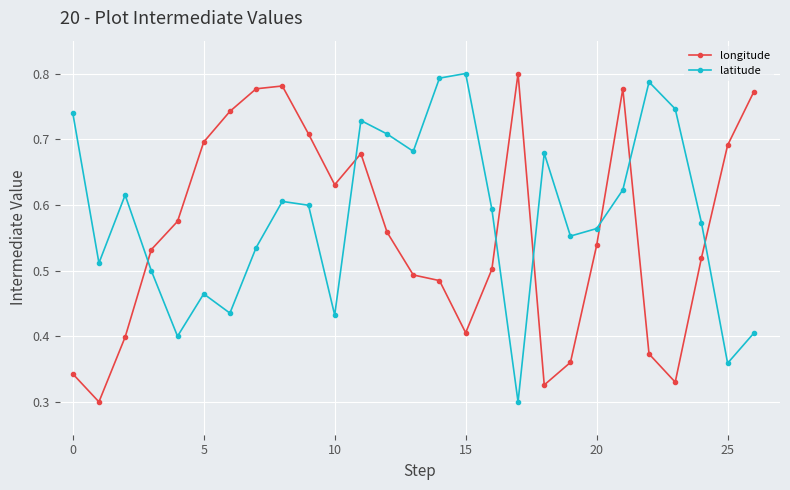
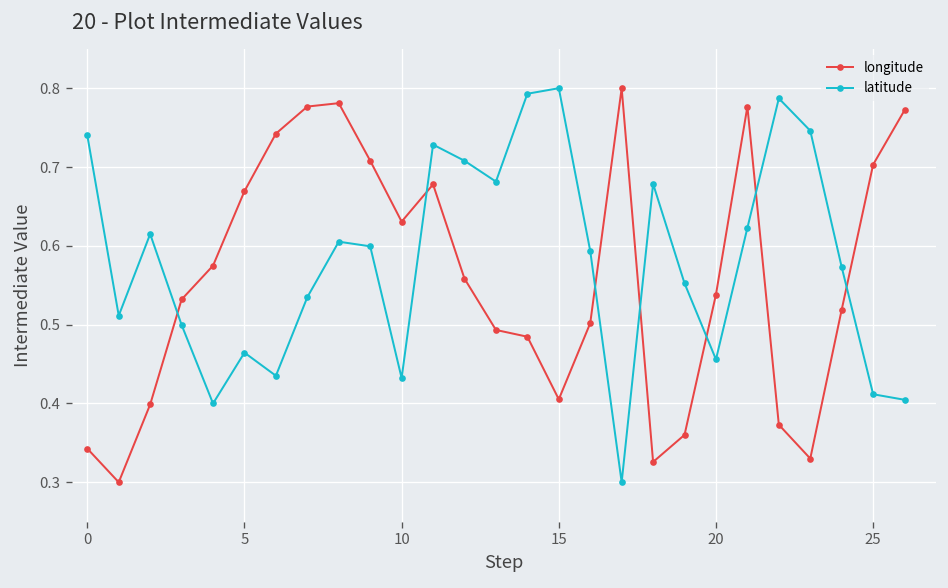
  {
    "longitude": {
      "0": 0.34,
-     "5": 0.70,
+     "5": 0.67,
      "10": 0.63,
      "15": 0.41,
      "20": 0.54,
-     "25": 0.69
+     "25": 0.70
    },
    "latitude": {
      "0": 0.74,
      "5": 0.46,
      "10": 0.43,
      "15": 0.80,
-     "20": 0.56,
-     "25": 0.36
+     "20": 0.46,
+     "25": 0.41
    }
  }
